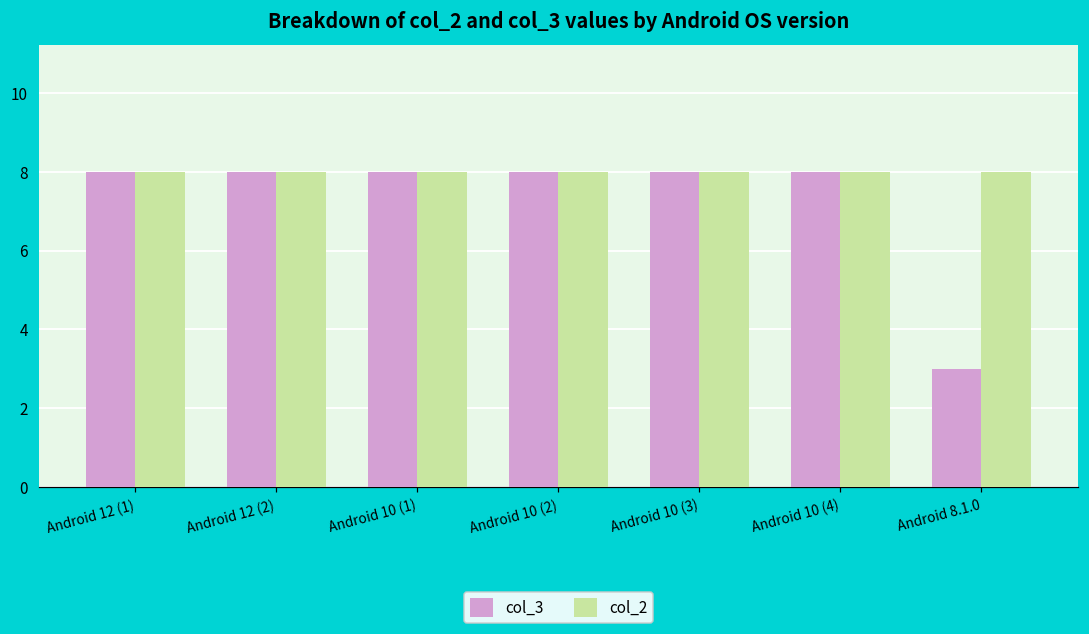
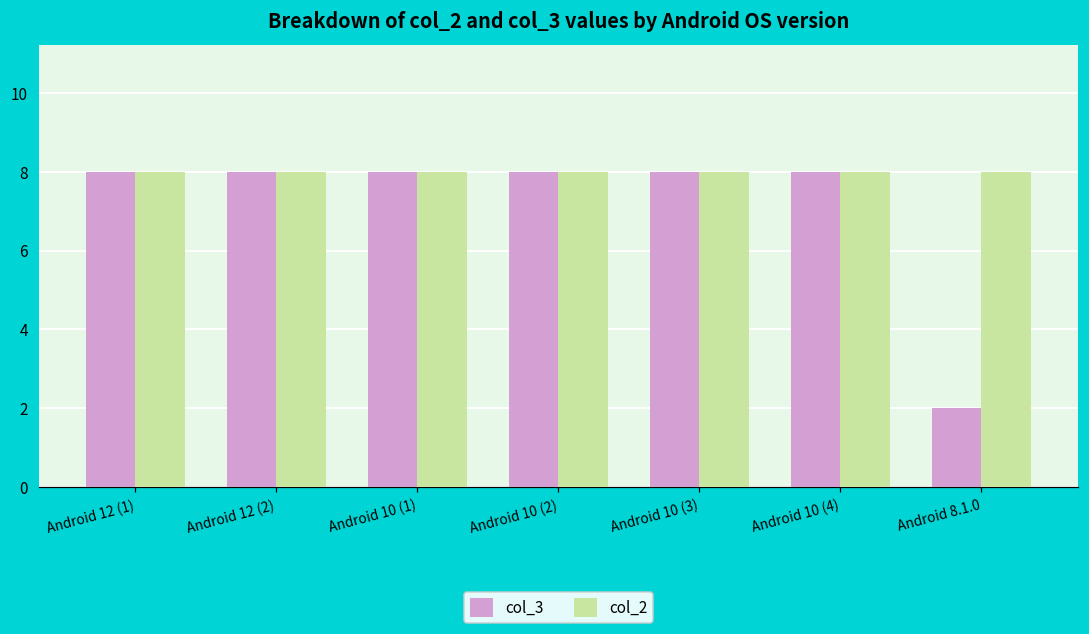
  {
    "col_3": {
      "Android 12 (1)": 8,
      "Android 12 (2)": 8,
      "Android 10 (1)": 8,
      "Android 10 (2)": 8,
      "Android 10 (3)": 8,
      "Android 10 (4)": 8,
-     "Android 8.1.0": 3
+     "Android 8.1.0": 2
    },
    "col_2": {
      "Android 12 (1)": 8,
      "Android 12 (2)": 8,
      "Android 10 (1)": 8,
      "Android 10 (2)": 8,
      "Android 10 (3)": 8,
      "Android 10 (4)": 8,
      "Android 8.1.0": 8
    }
  }
